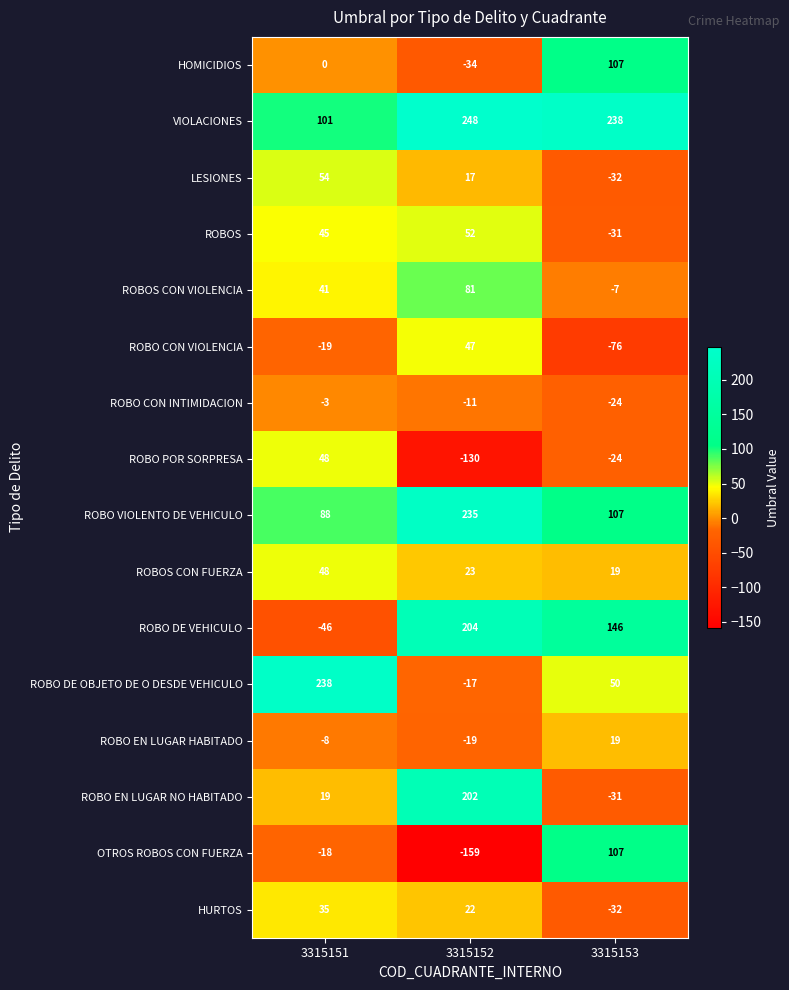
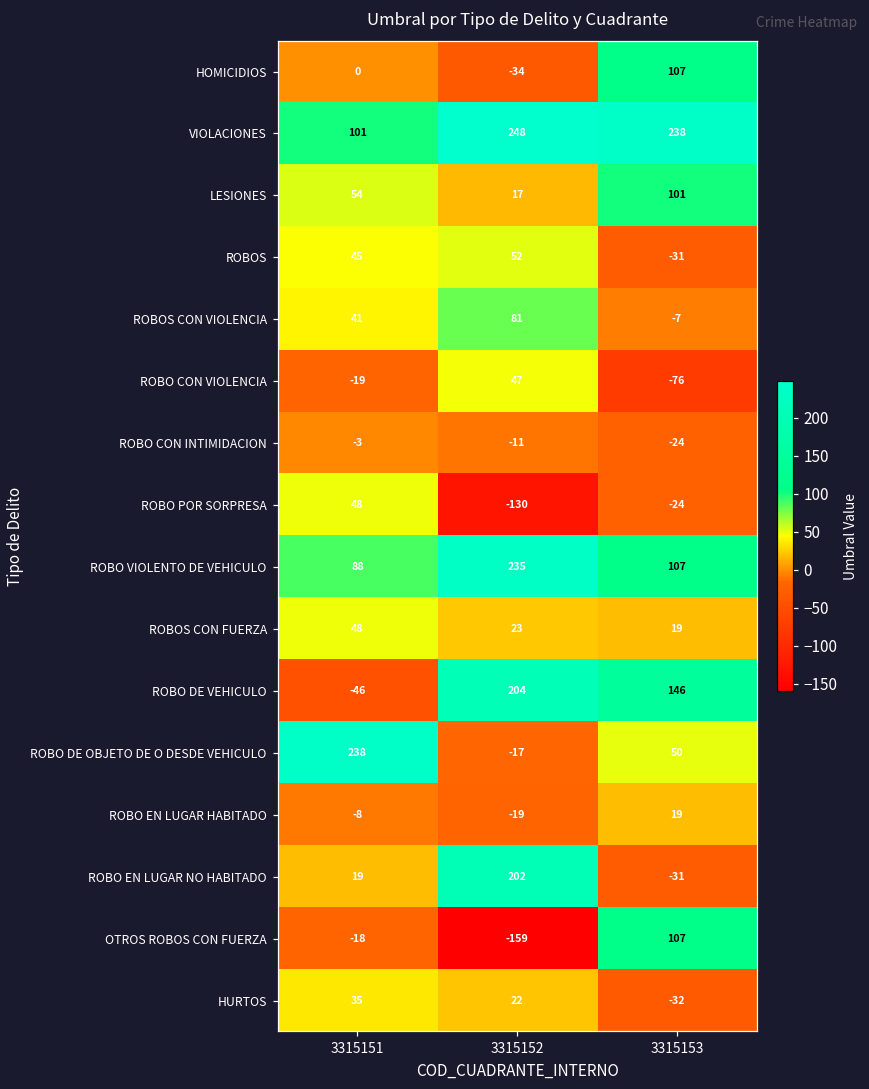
  {
    "HOMICIDIOS": {
      "3315151": 0,
      "3315152": -34,
      "3315153": 107
    },
    "VIOLACIONES": {
      "3315151": 101,
      "3315152": 248,
      "3315153": 238
    },
    "LESIONES": {
      "3315151": 54,
      "3315152": 17,
-     "3315153": -32
+     "3315153": 101
    },
    "ROBOS": {
      "3315151": 45,
      "3315152": 52,
      "3315153": -31
    },
    "ROBOS CON VIOLENCIA": {
      "3315151": 41,
      "3315152": 81,
      "3315153": -7
    },
    "ROBO CON VIOLENCIA": {
      "3315151": -19,
      "3315152": 47,
      "3315153": -76
    },
    "ROBO CON INTIMIDACION": {
      "3315151": -3,
      "3315152": -11,
      "3315153": -24
    },
    "ROBO POR SORPRESA": {
      "3315151": 48,
      "3315152": -130,
      "3315153": -24
    },
    "ROBO VIOLENTO DE VEHICULO": {
      "3315151": 88,
      "3315152": 235,
      "3315153": 107
    },
    "ROBOS CON FUERZA": {
      "3315151": 48,
      "3315152": 23,
      "3315153": 19
    },
    "ROBO DE VEHICULO": {
      "3315151": -46,
      "3315152": 204,
      "3315153": 146
    },
    "ROBO DE OBJETO DE O DESDE VEHICULO": {
      "3315151": 238,
      "3315152": -17,
      "3315153": 50
    },
    "ROBO EN LUGAR HABITADO": {
      "3315151": -8,
      "3315152": -19,
      "3315153": 19
    },
    "ROBO EN LUGAR NO HABITADO": {
      "3315151": 19,
      "3315152": 202,
      "3315153": -31
    },
    "OTROS ROBOS CON FUERZA": {
      "3315151": -18,
      "3315152": -159,
      "3315153": 107
    },
    "HURTOS": {
      "3315151": 35,
      "3315152": 22,
      "3315153": -32
    }
  }
